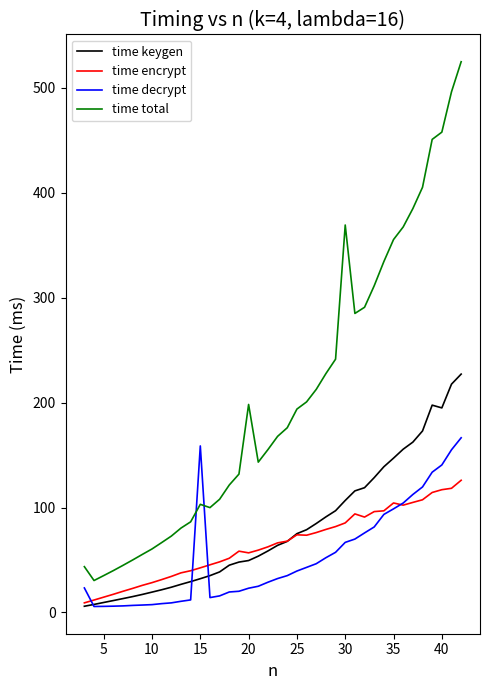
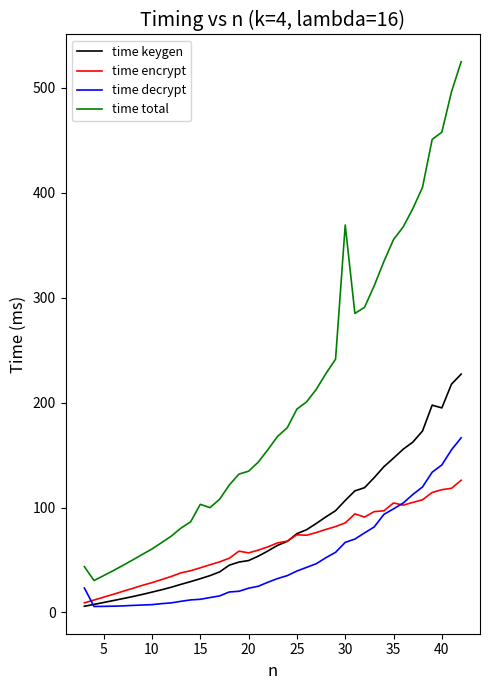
  {
    "time keygen": {
      "5": 9,
      "10": 19,
      "15": 32,
      "20": 49,
      "30": 107,
      "35": 147,
      "40": 195
    },
    "time encrypt": {
      "5": 15,
      "10": 28,
      "15": 43,
      "20": 57,
      "30": 85,
      "35": 104,
      "40": 117
    },
    "time decrypt": {
      "5": 6,
      "10": 7,
-     "15": 159,
+     "15": 13,
      "20": 23,
      "25": 39,
      "30": 67,
      "35": 99,
      "40": 141
    },
    "time total": {
      "5": 35,
      "10": 60,
      "15": 103,
-     "20": 198,
+     "20": 135,
      "25": 194,
      "30": 369,
      "35": 355,
      "40": 458
    }
  }
